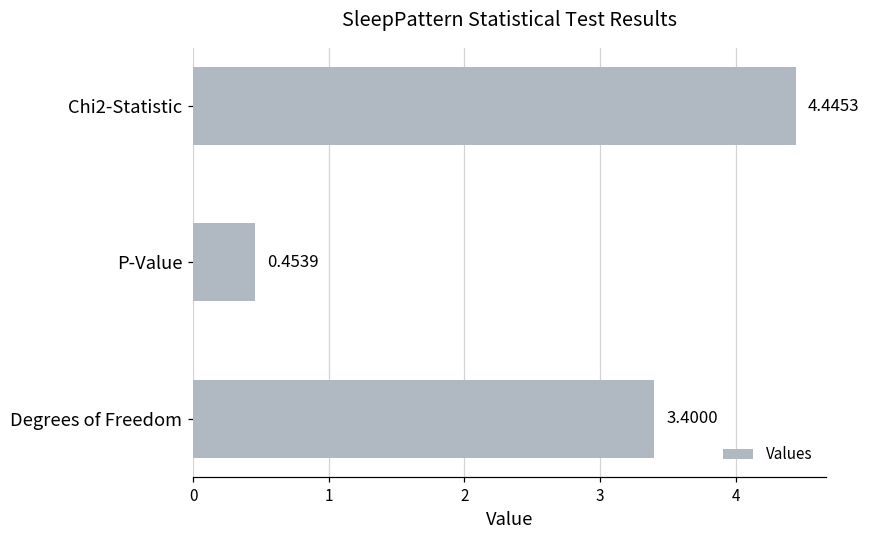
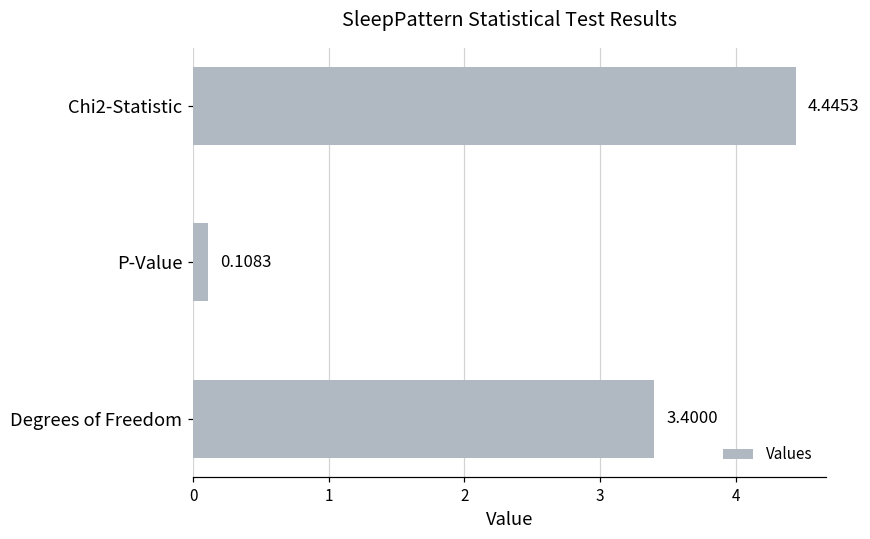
  {
    "Chi2-Statistic": 4.4453,
-   "P-Value": 0.4539,
+   "P-Value": 0.1083,
    "Degrees of Freedom": 3.4000
  }
